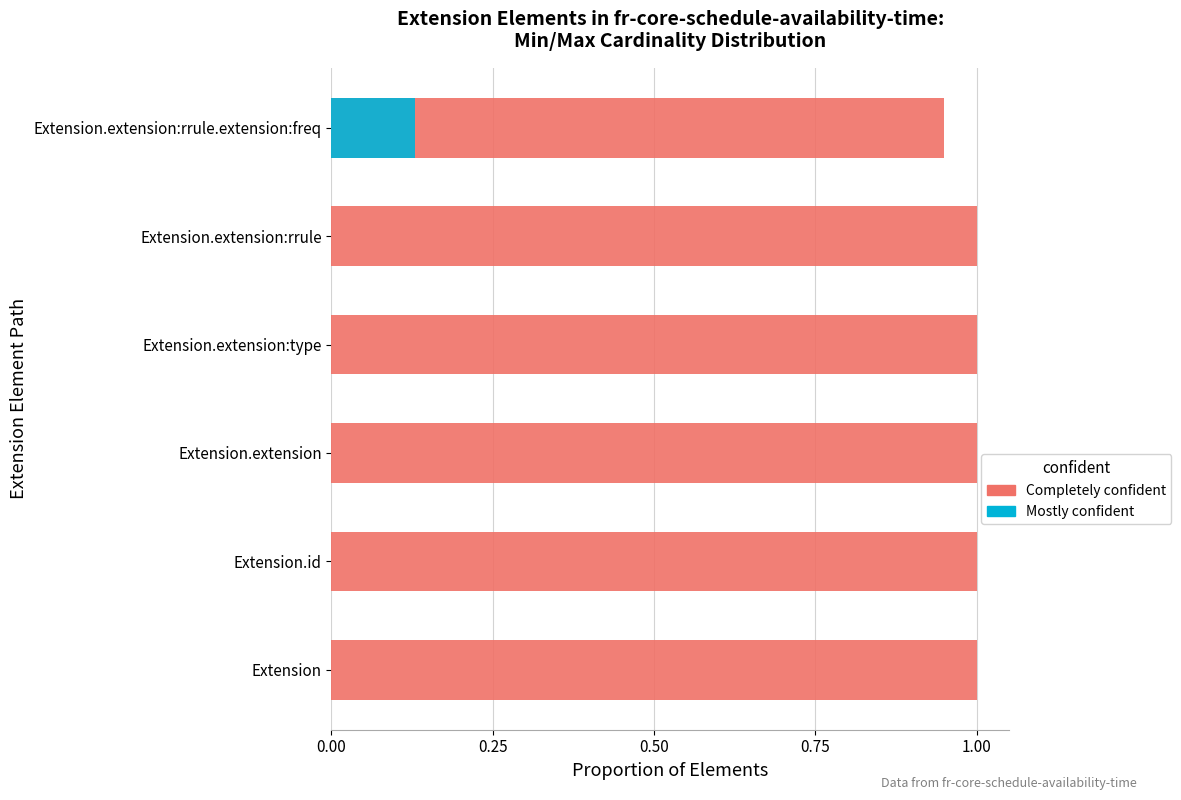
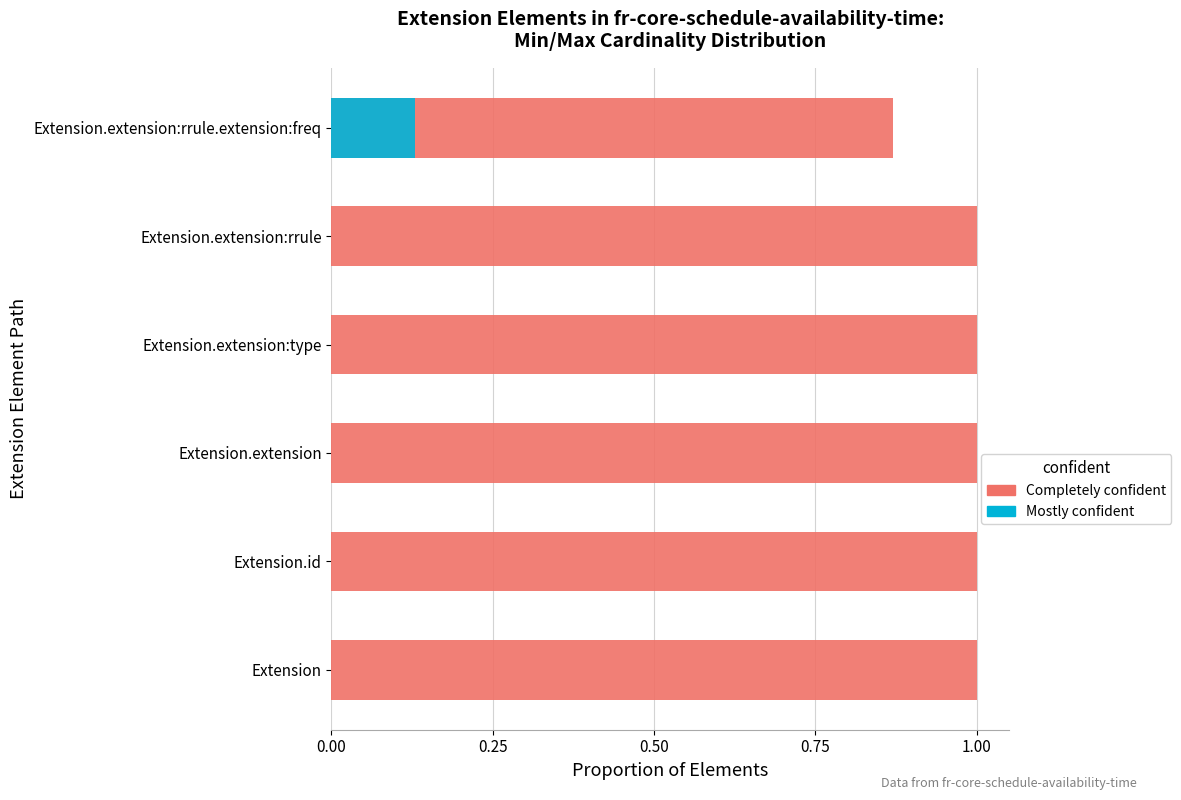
  {
    "Completely confident": {
-     "Extension.extension:rrule.extension:freq": 0.95,
+     "Extension.extension:rrule.extension:freq": 0.87,
      "Extension.extension:rrule": 1.00,
      "Extension.extension:type": 1.00,
      "Extension.extension": 1.00,
      "Extension.id": 1.00,
      "Extension": 1.00
    },
    "Mostly confident": {
      "Extension.extension:rrule": 0.00,
      "Extension.extension:type": 0.00,
      "Extension.extension": 0.00,
      "Extension.id": 0.00,
      "Extension": 0.00
    }
  }
